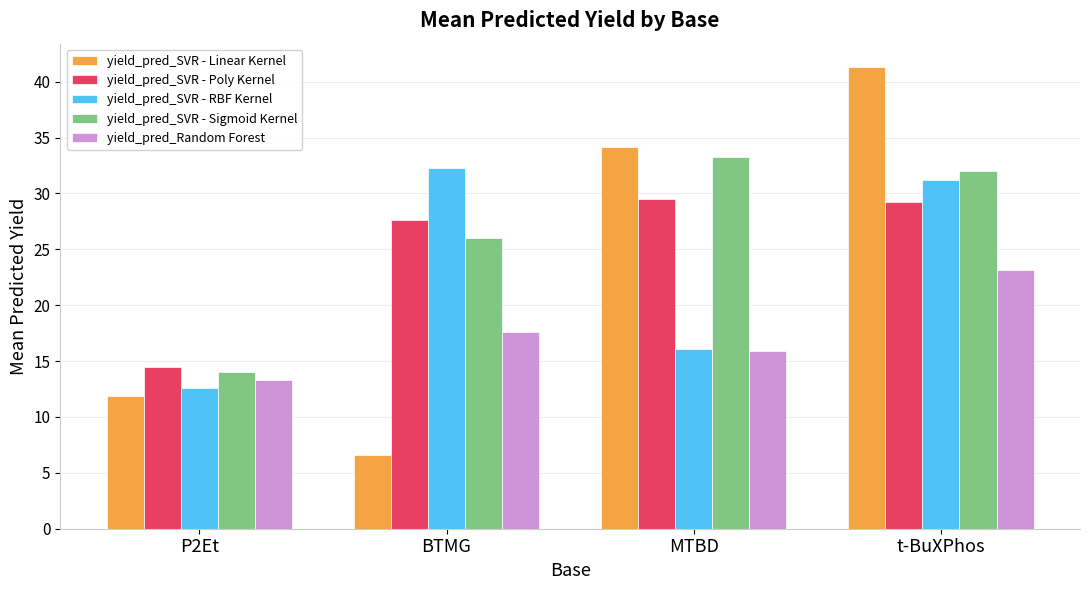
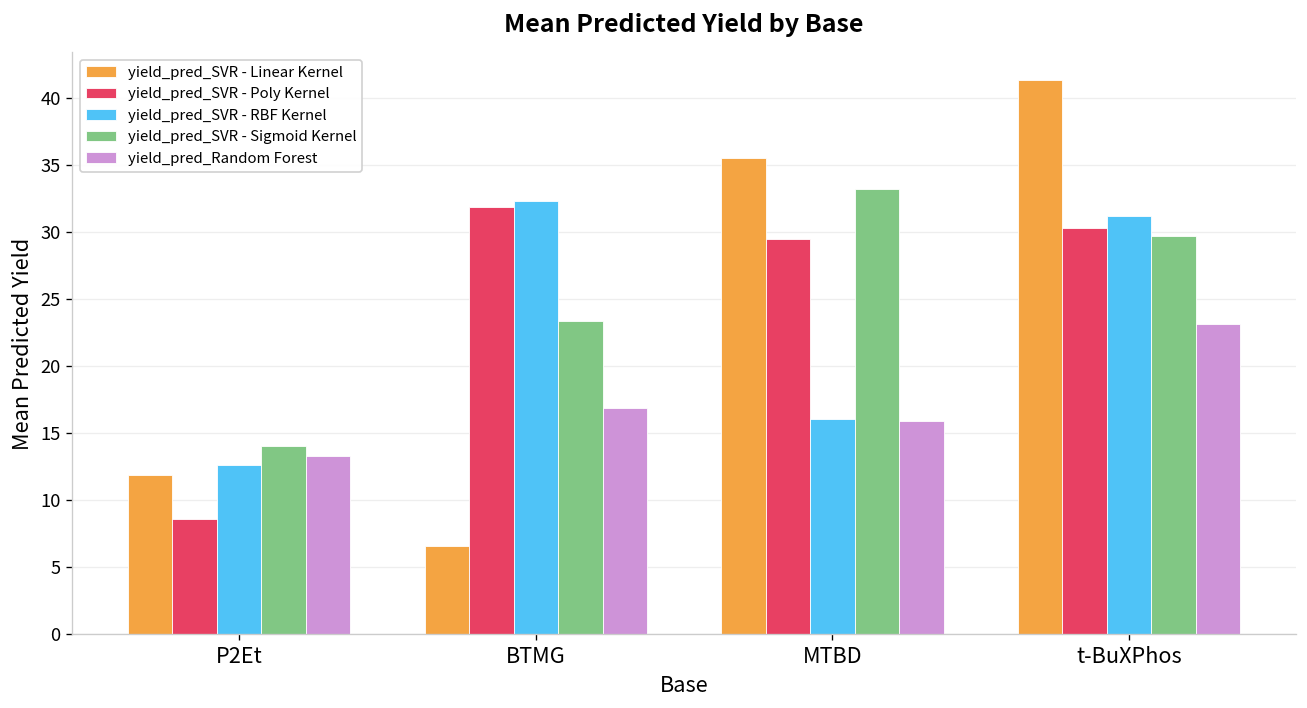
  {
    "yield_pred_SVR - Linear Kernel": {
      "P2Et": 11.9,
      "BTMG": 6.6,
-     "MTBD": 34.1,
+     "MTBD": 35.5,
      "t-BuXPhos": 41.3
    },
    "yield_pred_SVR - Poly Kernel": {
-     "P2Et": 14.5,
-     "BTMG": 27.6,
+     "P2Et": 8.6,
+     "BTMG": 31.9,
      "MTBD": 29.5,
-     "t-BuXPhos": 29.2
+     "t-BuXPhos": 30.3
    },
    "yield_pred_SVR - RBF Kernel": {
      "P2Et": 12.6,
      "BTMG": 32.3,
      "MTBD": 16.1,
      "t-BuXPhos": 31.2
    },
    "yield_pred_SVR - Sigmoid Kernel": {
      "P2Et": 14.0,
-     "BTMG": 26.0,
+     "BTMG": 23.4,
      "MTBD": 33.2,
-     "t-BuXPhos": 32.0
+     "t-BuXPhos": 29.7
    },
    "yield_pred_Random Forest": {
      "P2Et": 13.3,
-     "BTMG": 17.6,
+     "BTMG": 16.9,
      "MTBD": 15.9,
      "t-BuXPhos": 23.2
    }
  }
